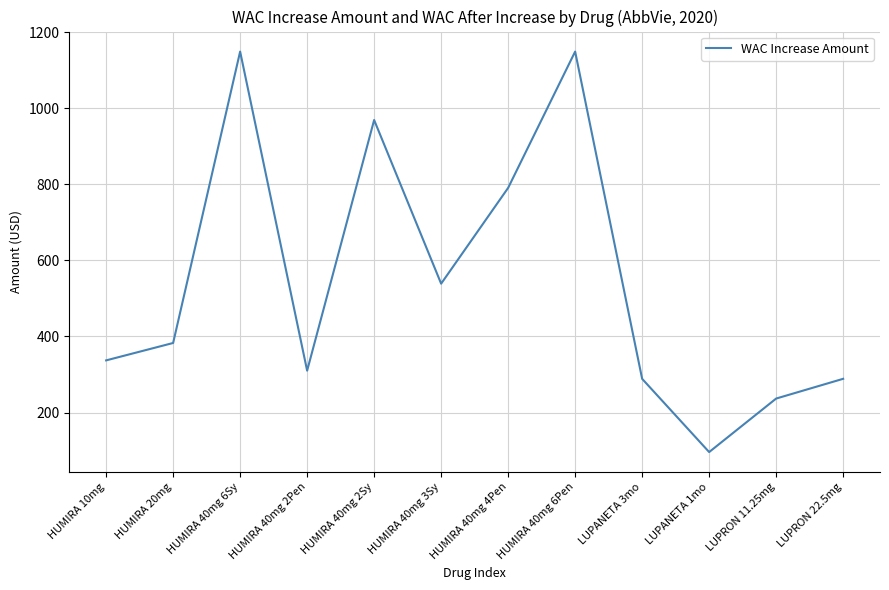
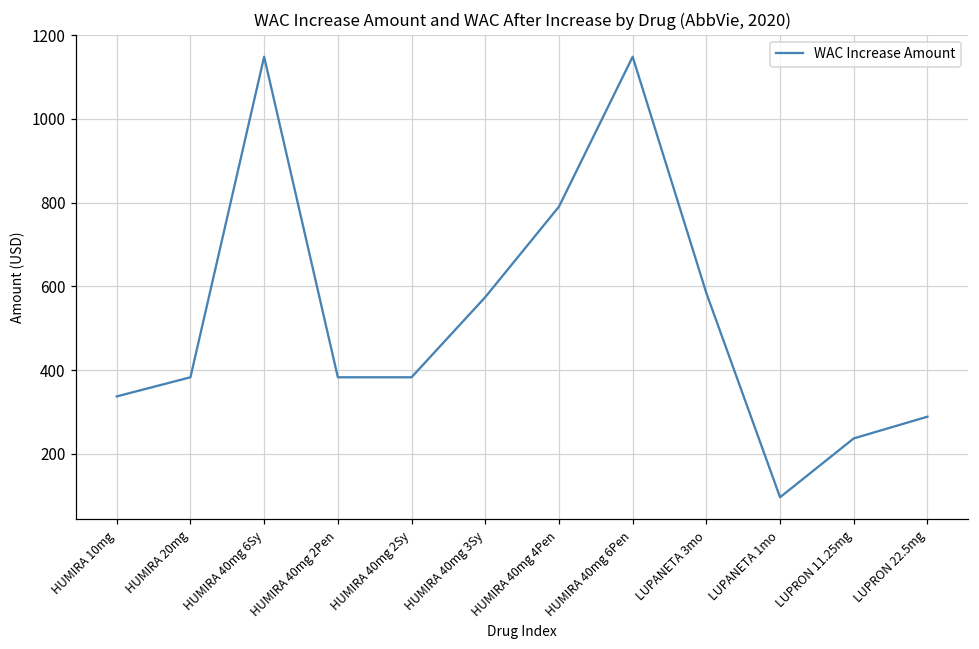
  {
    "HUMIRA 10mg": 340,
    "HUMIRA 20mg": 380,
    "HUMIRA 40mg 6Sy": 1150,
-   "HUMIRA 40mg 2Pen": 310,
-   "HUMIRA 40mg 2Sy": 970,
-   "HUMIRA 40mg 3Sy": 540,
+   "HUMIRA 40mg 2Pen": 380,
+   "HUMIRA 40mg 2Sy": 380,
+   "HUMIRA 40mg 3Sy": 570,
    "HUMIRA 40mg 4Pen": 790,
    "HUMIRA 40mg 6Pen": 1150,
-   "LUPANETA 3mo": 290,
+   "LUPANETA 3mo": 580,
    "LUPANETA 1mo": 100,
    "LUPRON 11.25mg": 240,
    "LUPRON 22.5mg": 290
  }
